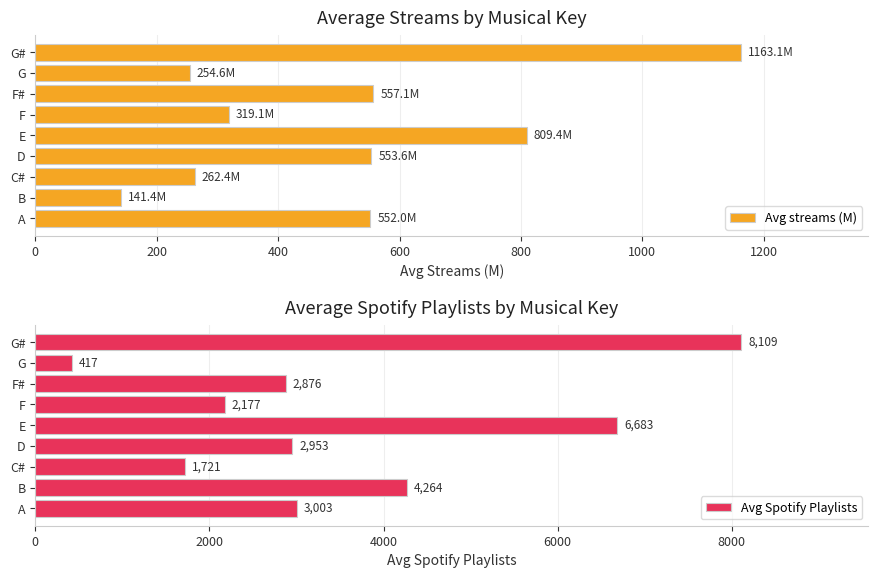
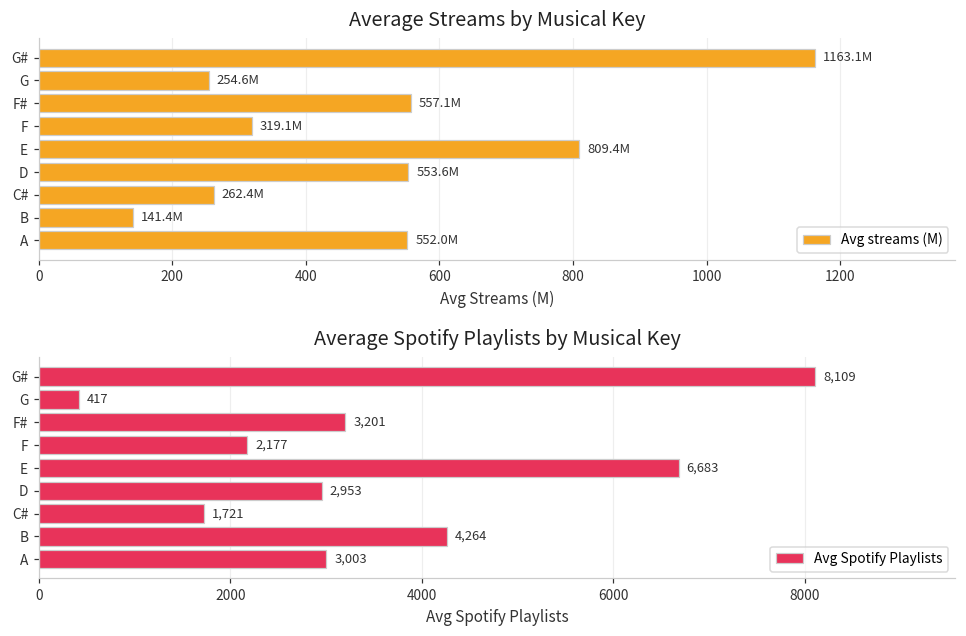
  {
    "Average Streams by Musical Key": {
      "G#": "1163.1M",
      "G": "254.6M",
      "F#": "557.1M",
      "F": "319.1M",
      "E": "809.4M",
      "D": "553.6M",
      "C#": "262.4M",
      "B": "141.4M",
      "A": "552.0M"
    },
    "Average Spotify Playlists by Musical Key": {
      "G#": "8,109",
      "G": "417",
-     "F#": "2,876",
+     "F#": "3,201",
      "F": "2,177",
      "E": "6,683",
      "D": "2,953",
      "C#": "1,721",
      "B": "4,264",
      "A": "3,003"
    }
  }
